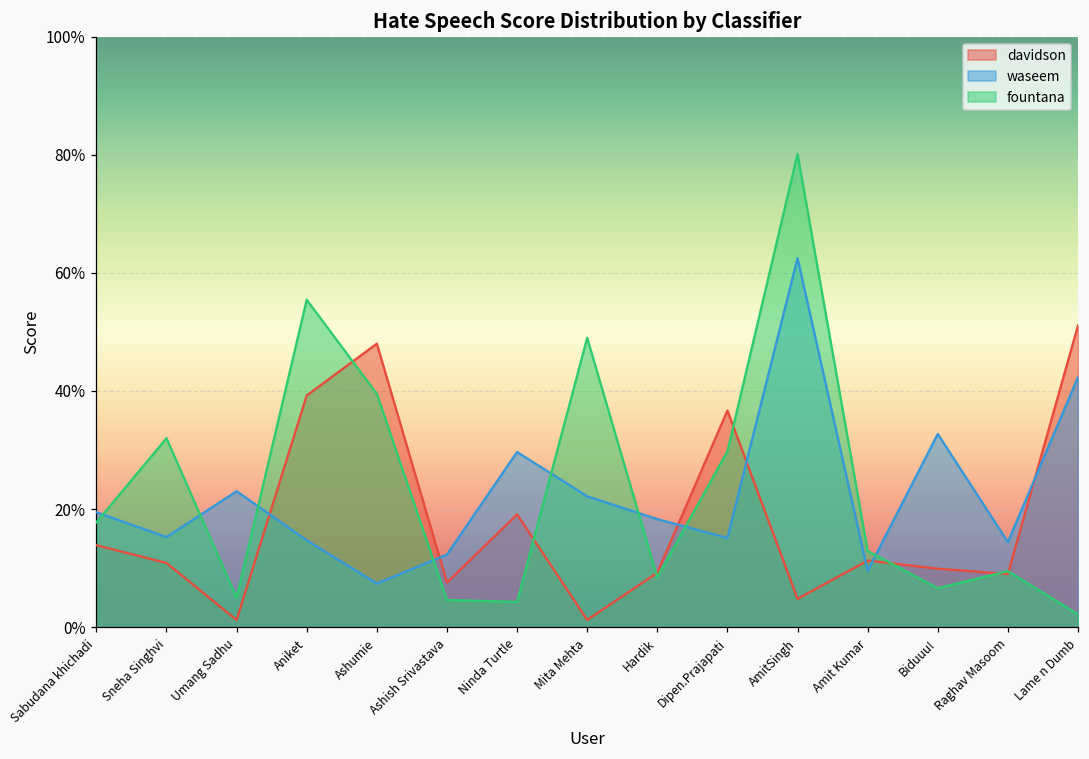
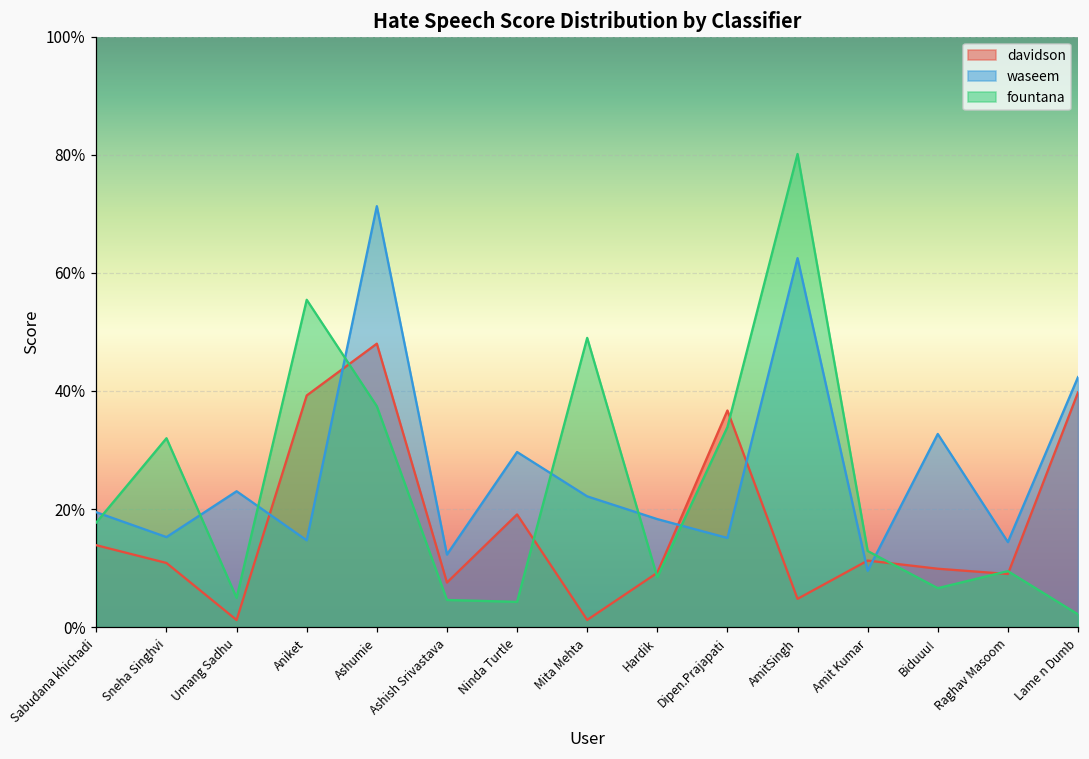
  {
    "davidson": {
      "Sabudana khichadi": "14%",
      "Sneha Singhvi": "11%",
      "Umang Sadhu": "1%",
      "Aniket": "39%",
      "Ashumie": "48%",
      "Ashish Srivastava": "8%",
      "Ninda Turtle": "19%",
      "Mita Mehta": "1%",
      "Hardik": "9%",
      "Dipen.Prajapati": "37%",
      "AmitSingh": "5%",
      "Amit Kumar": "11%",
      "Biduuu!": "10%",
      "Raghav Masoom": "9%",
-     "Lame n Dumb": "51%"
+     "Lame n Dumb": "40%"
    },
    "waseem": {
      "Sabudana khichadi": "19%",
      "Sneha Singhvi": "15%",
      "Umang Sadhu": "23%",
      "Aniket": "15%",
-     "Ashumie": "7%",
+     "Ashumie": "71%",
      "Ashish Srivastava": "12%",
      "Ninda Turtle": "30%",
      "Mita Mehta": "22%",
      "Hardik": "18%",
      "Dipen.Prajapati": "15%",
      "AmitSingh": "62%",
      "Amit Kumar": "10%",
      "Biduuu!": "33%",
      "Raghav Masoom": "14%",
      "Lame n Dumb": "42%"
    },
    "fountana": {
      "Sabudana khichadi": "18%",
      "Sneha Singhvi": "32%",
      "Umang Sadhu": "5%",
      "Aniket": "55%",
-     "Ashumie": "40%",
+     "Ashumie": "37%",
      "Ashish Srivastava": "5%",
      "Ninda Turtle": "4%",
      "Mita Mehta": "49%",
      "Hardik": "8%",
-     "Dipen.Prajapati": "30%",
+     "Dipen.Prajapati": "34%",
      "AmitSingh": "80%",
      "Amit Kumar": "13%",
      "Biduuu!": "7%",
      "Raghav Masoom": "9%",
      "Lame n Dumb": "2%"
    }
  }
